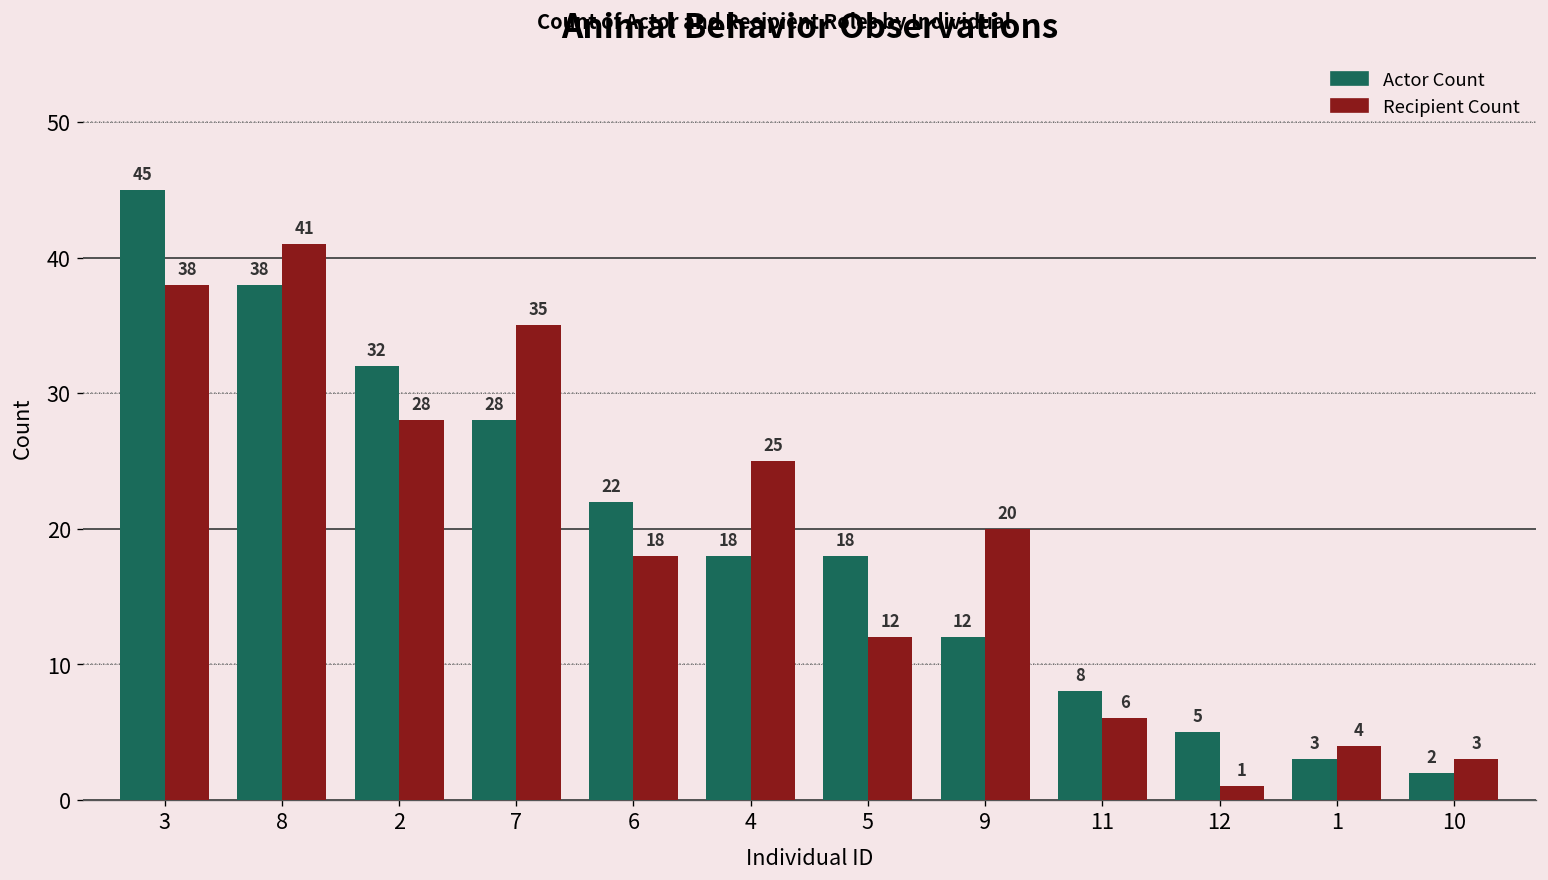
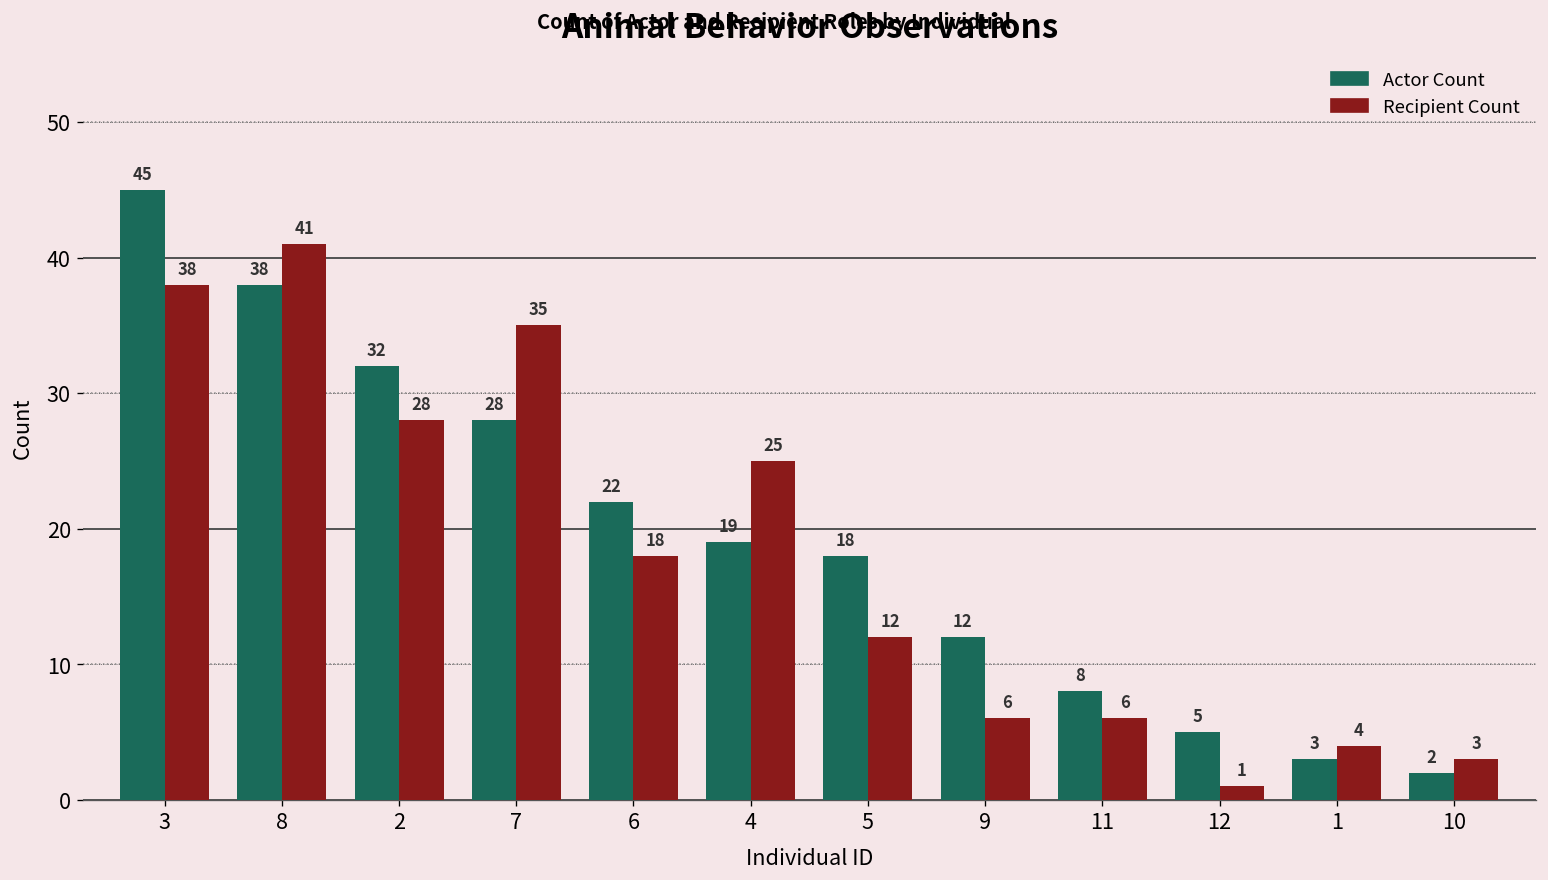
  {
    "Actor Count": {
      "3": 45,
      "8": 38,
      "2": 32,
      "7": 28,
      "6": 22,
-     "4": 18,
+     "4": 19,
      "5": 18,
      "9": 12,
      "11": 8,
      "12": 5,
      "1": 3,
      "10": 2
    },
    "Recipient Count": {
      "3": 38,
      "8": 41,
      "2": 28,
      "7": 35,
      "6": 18,
      "4": 25,
      "5": 12,
-     "9": 20,
+     "9": 6,
      "11": 6,
      "12": 1,
      "1": 4,
      "10": 3
    }
  }
